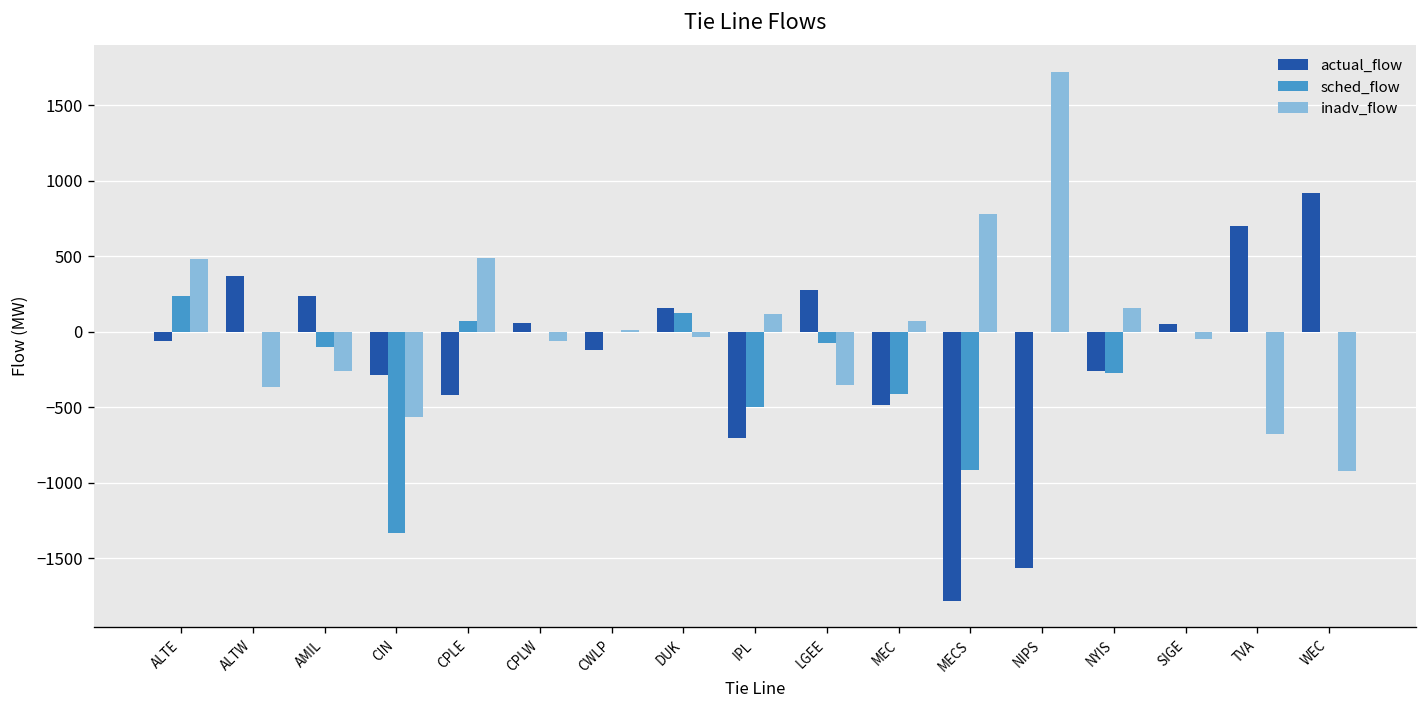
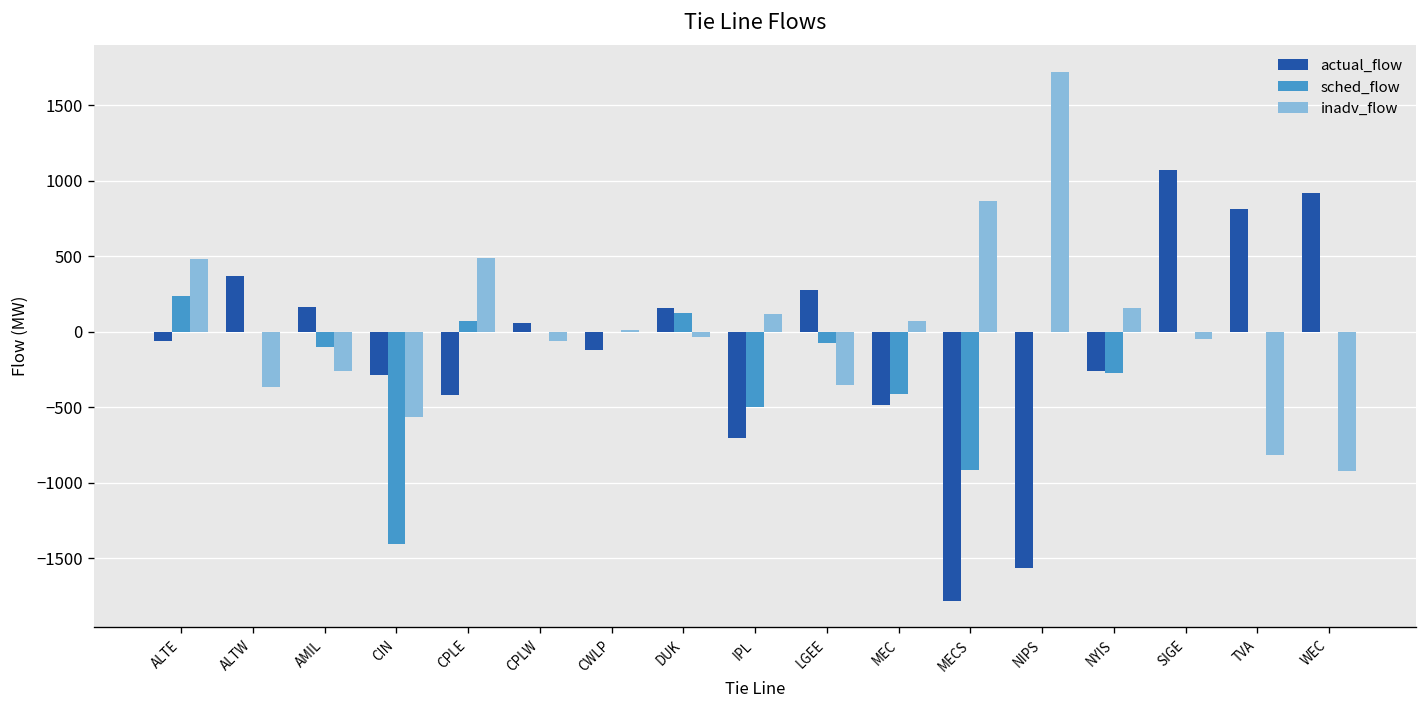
  {
    "actual_flow": {
      "ALTE": -60,
      "ALTW": 370,
-     "AMIL": 240,
+     "AMIL": 160,
      "CIN": -280,
      "CPLE": -420,
      "CPLW": 60,
      "CWLP": -120,
      "DUK": 160,
      "IPL": -710,
      "LGEE": 280,
      "MEC": -480,
      "MECS": -1780,
      "NIPS": -1570,
      "NYIS": -260,
-     "SIGE": 50,
-     "TVA": 700,
+     "SIGE": 1080,
+     "TVA": 820,
      "WEC": 920
    },
    "sched_flow": {
      "ALTE": 240,
      "ALTW": 0,
      "AMIL": -100,
-     "CIN": -1330,
+     "CIN": -1410,
      "CPLE": 70,
      "CPLW": 0,
      "CWLP": 0,
      "DUK": 130,
      "IPL": -500,
      "LGEE": -80,
      "MEC": -410,
      "MECS": -920,
      "NIPS": 0,
      "NYIS": -270,
      "SIGE": 0,
      "TVA": 0,
      "WEC": 0
    },
    "inadv_flow": {
      "ALTE": 480,
      "ALTW": -370,
      "AMIL": -260,
      "CIN": -570,
      "CPLE": 490,
      "CPLW": -60,
      "DUK": -30,
      "IPL": 120,
      "LGEE": -360,
      "MEC": 70,
-     "MECS": 780,
+     "MECS": 870,
      "NIPS": 1720,
      "NYIS": 160,
      "SIGE": -50,
-     "TVA": -670,
+     "TVA": -820,
      "WEC": -920
    }
  }
